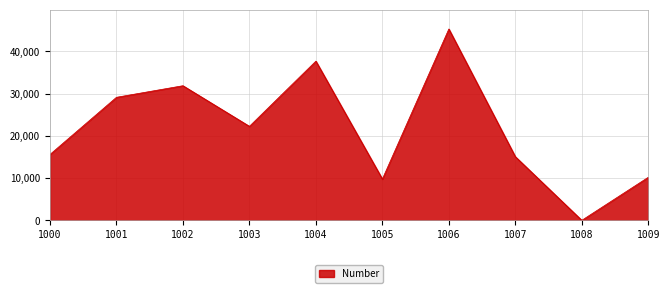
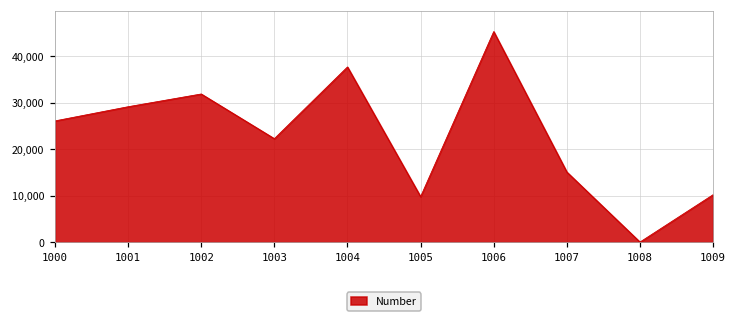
  {
-   "1000": "16,000",
+   "1000": "26,000",
    "1001": "29,000",
    "1002": "32,000",
    "1003": "22,000",
    "1004": "38,000",
    "1005": "10,000",
    "1006": "45,000",
    "1007": "15,000",
    "1008": "0",
    "1009": "10,000"
  }
